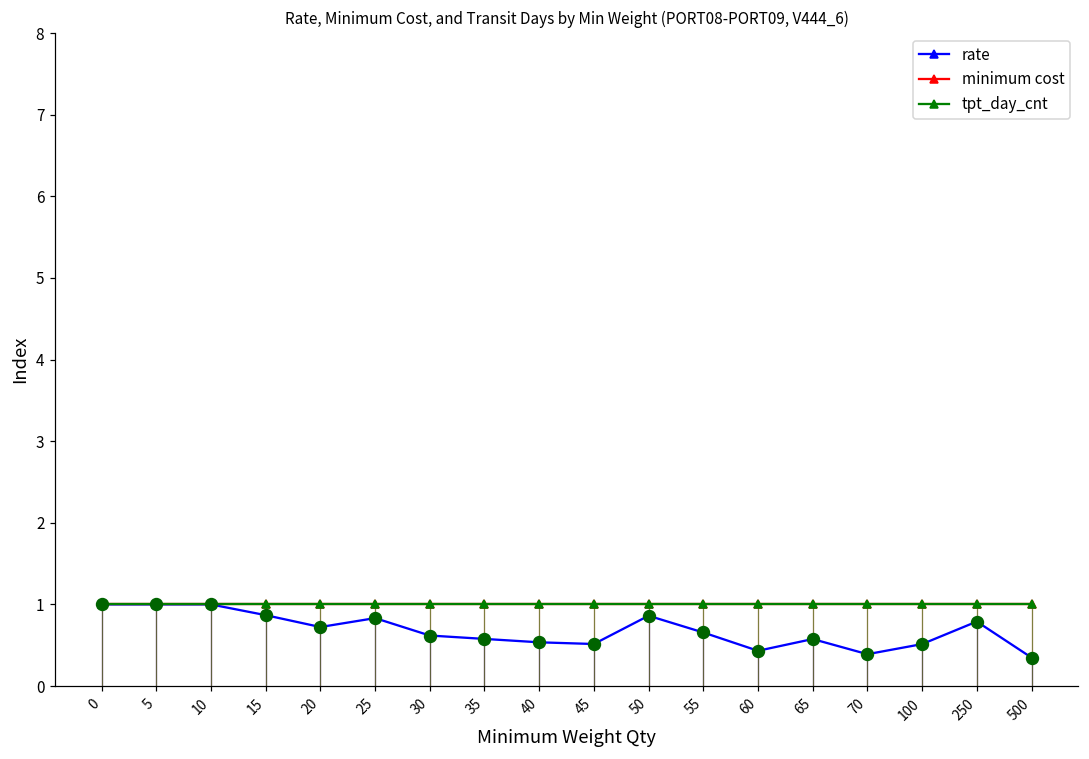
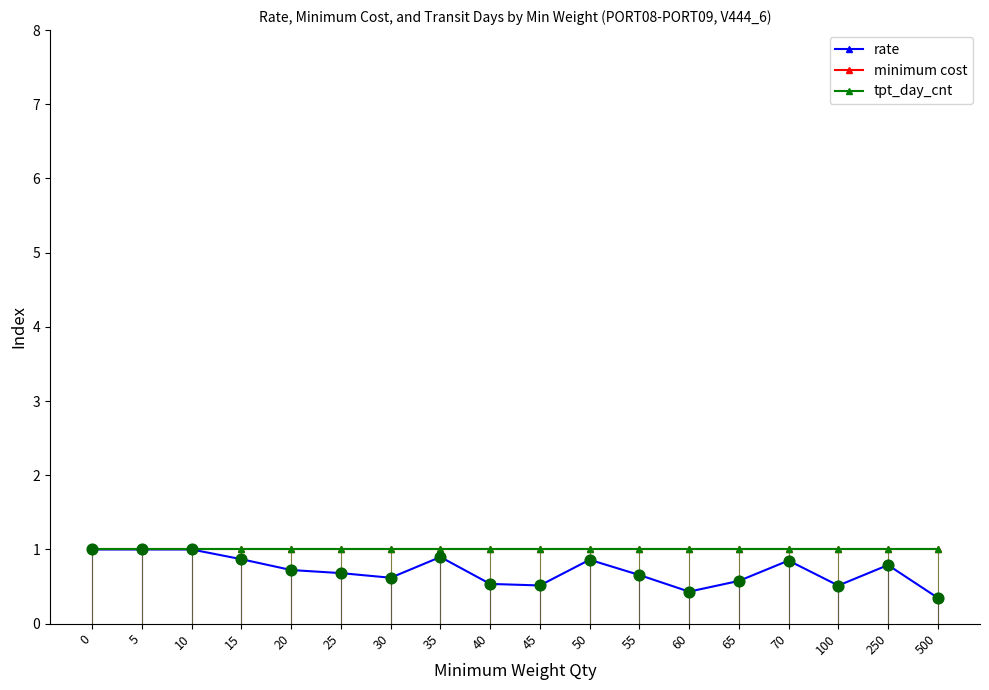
  {
    "rate": {
      "15": 0.9,
      "20": 0.7,
-     "25": 0.8,
+     "25": 0.7,
      "30": 0.6,
-     "35": 0.6,
+     "35": 0.9,
      "40": 0.5,
      "45": 0.5,
      "50": 0.9,
      "55": 0.7,
      "60": 0.4,
      "65": 0.6,
-     "70": 0.4,
+     "70": 0.9,
      "100": 0.5,
      "250": 0.8,
      "500": 0.3
    },
    "tpt_day_cnt": {
      "15": 1.0,
      "20": 1.0,
      "25": 1.0,
      "30": 1.0,
      "35": 1.0,
      "40": 1.0,
      "45": 1.0,
      "50": 1.0,
      "55": 1.0,
      "60": 1.0,
      "65": 1.0,
      "70": 1.0,
      "100": 1.0,
      "250": 1.0,
      "500": 1.0
    }
  }
